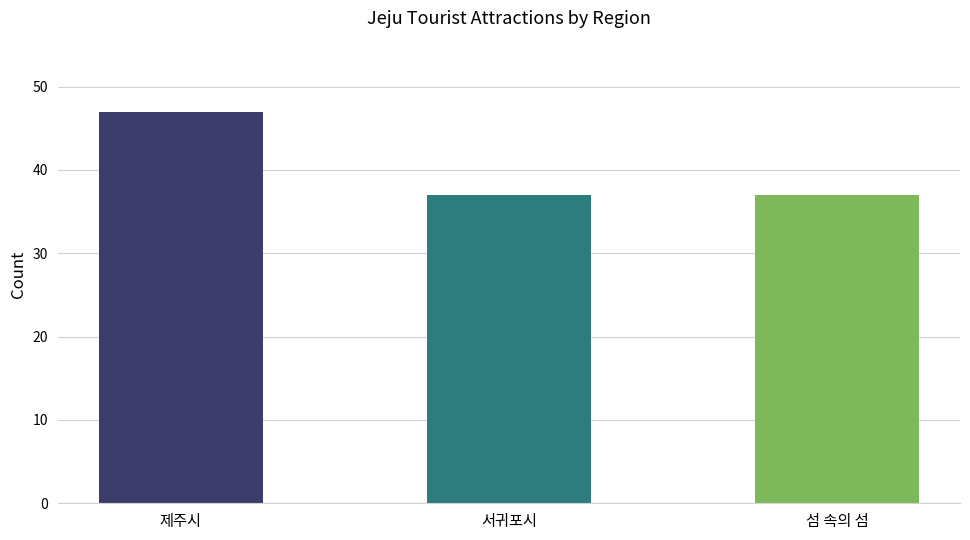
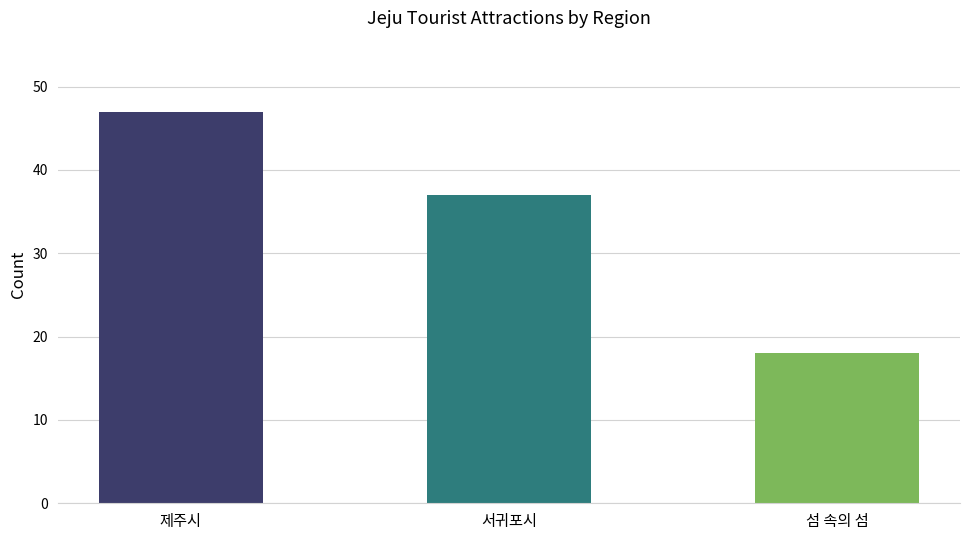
  {
    "제주시": 47,
    "서귀포시": 37,
-   "섬 속의 섬": 37
+   "섬 속의 섬": 18
  }
